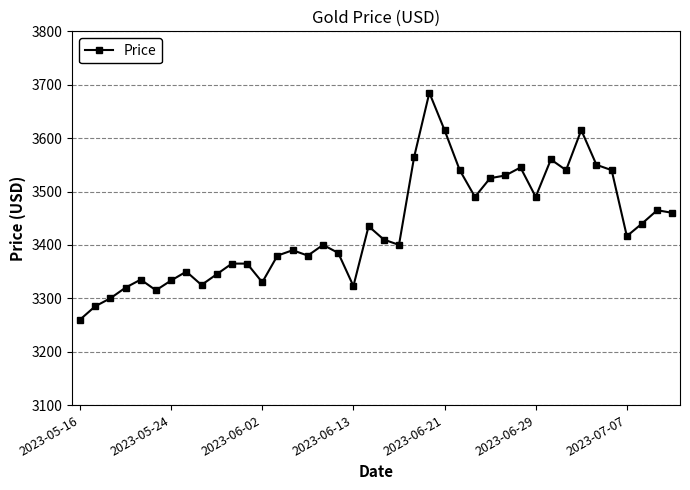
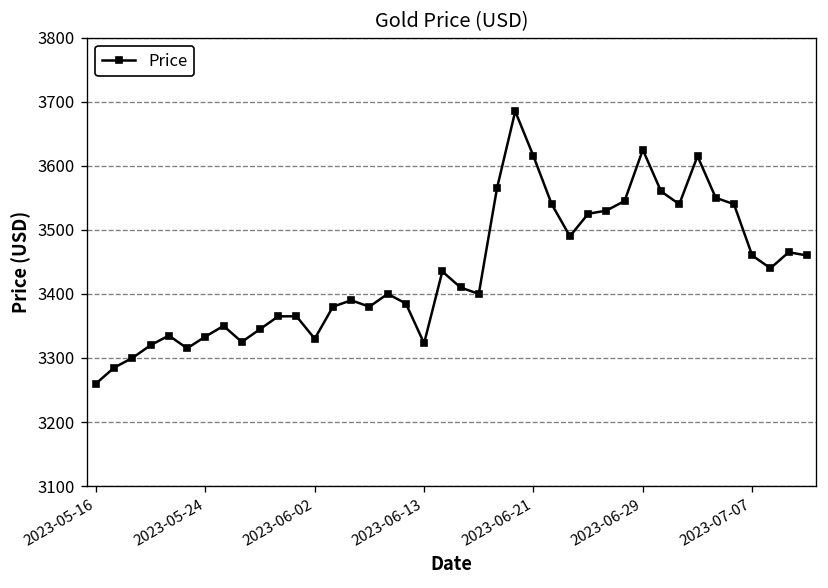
  {
    "2023-05-16": 3260,
    "2023-05-24": 3330,
    "2023-06-02": 3330,
    "2023-06-13": 3320,
    "2023-06-21": 3620,
-   "2023-06-29": 3490,
-   "2023-07-07": 3420
+   "2023-06-29": 3620,
+   "2023-07-07": 3460
  }
